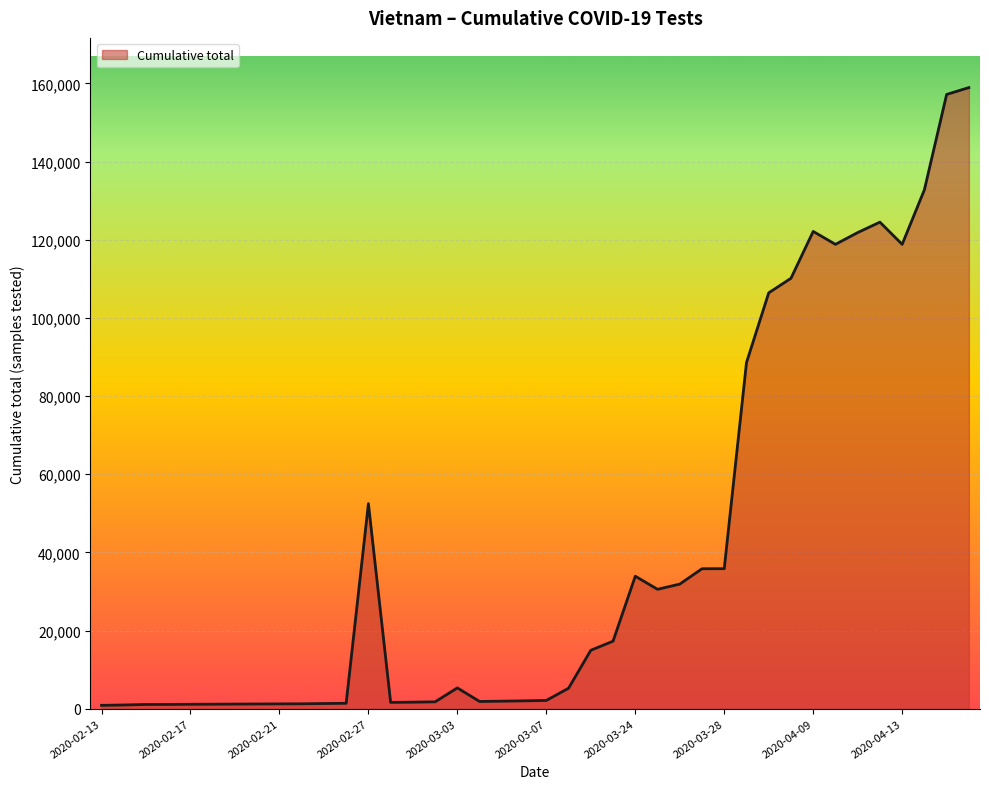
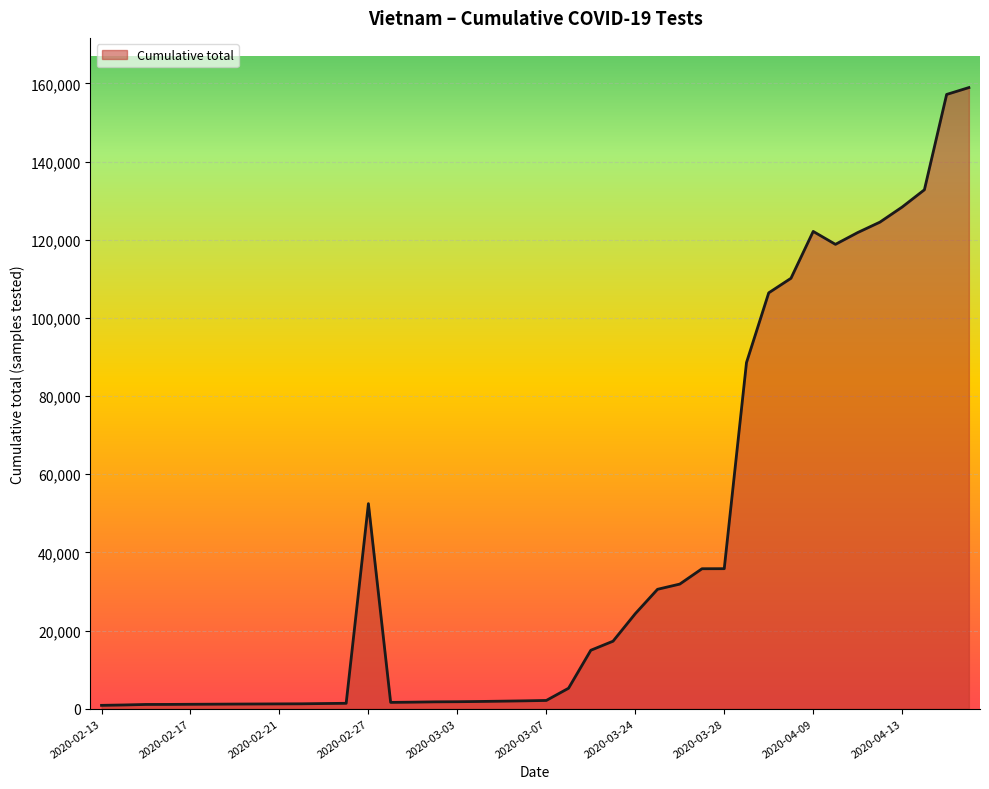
  {
    "2020-02-13": "1,000",
    "2020-02-17": "1,000",
    "2020-02-21": "1,000",
    "2020-02-27": "52,000",
-   "2020-03-03": "5,000",
+   "2020-03-03": "2,000",
    "2020-03-07": "2,000",
-   "2020-03-24": "34,000",
+   "2020-03-24": "24,000",
    "2020-03-28": "36,000",
    "2020-04-09": "122,000",
-   "2020-04-13": "119,000"
+   "2020-04-13": "128,000"
  }
